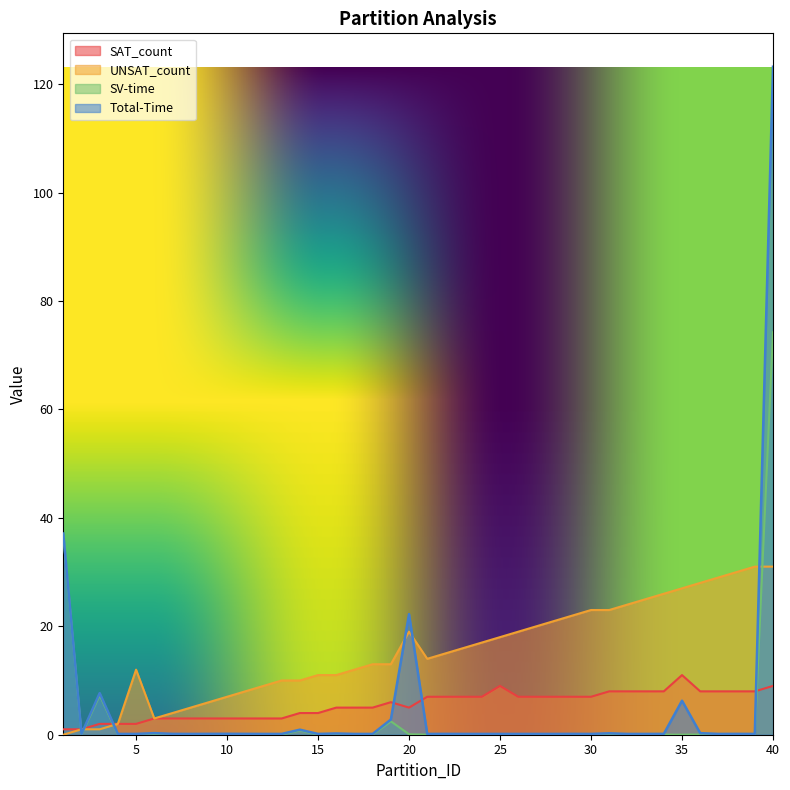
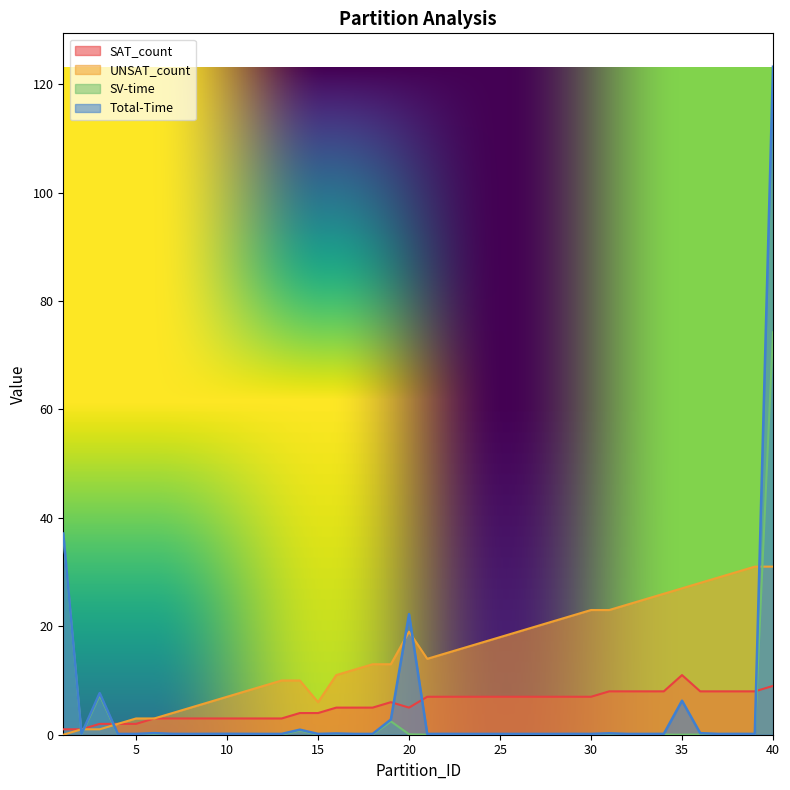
  {
    "SAT_count": {
      "5": 2,
      "10": 3,
      "15": 4,
      "20": 5,
-     "25": 9,
+     "25": 7,
      "30": 7,
      "35": 11,
      "40": 9
    },
    "UNSAT_count": {
-     "5": 12,
+     "5": 3,
      "10": 7,
-     "15": 11,
+     "15": 6,
      "20": 19,
      "25": 18,
      "30": 23,
      "35": 27,
      "40": 31
    },
    "SV-time": {
      "20": 0,
      "35": 0,
      "40": 74
    },
    "Total-Time": {
      "20": 22,
      "35": 6,
      "40": 123
    }
  }
